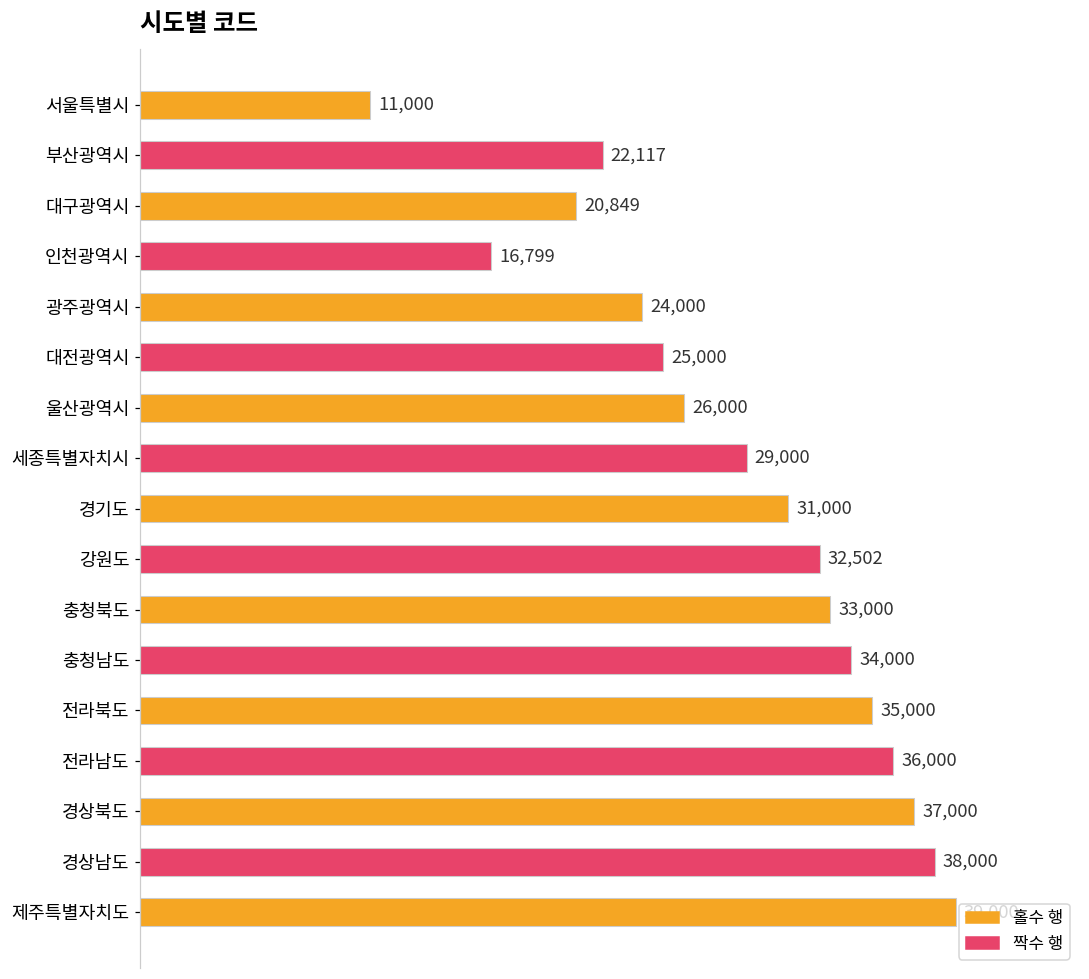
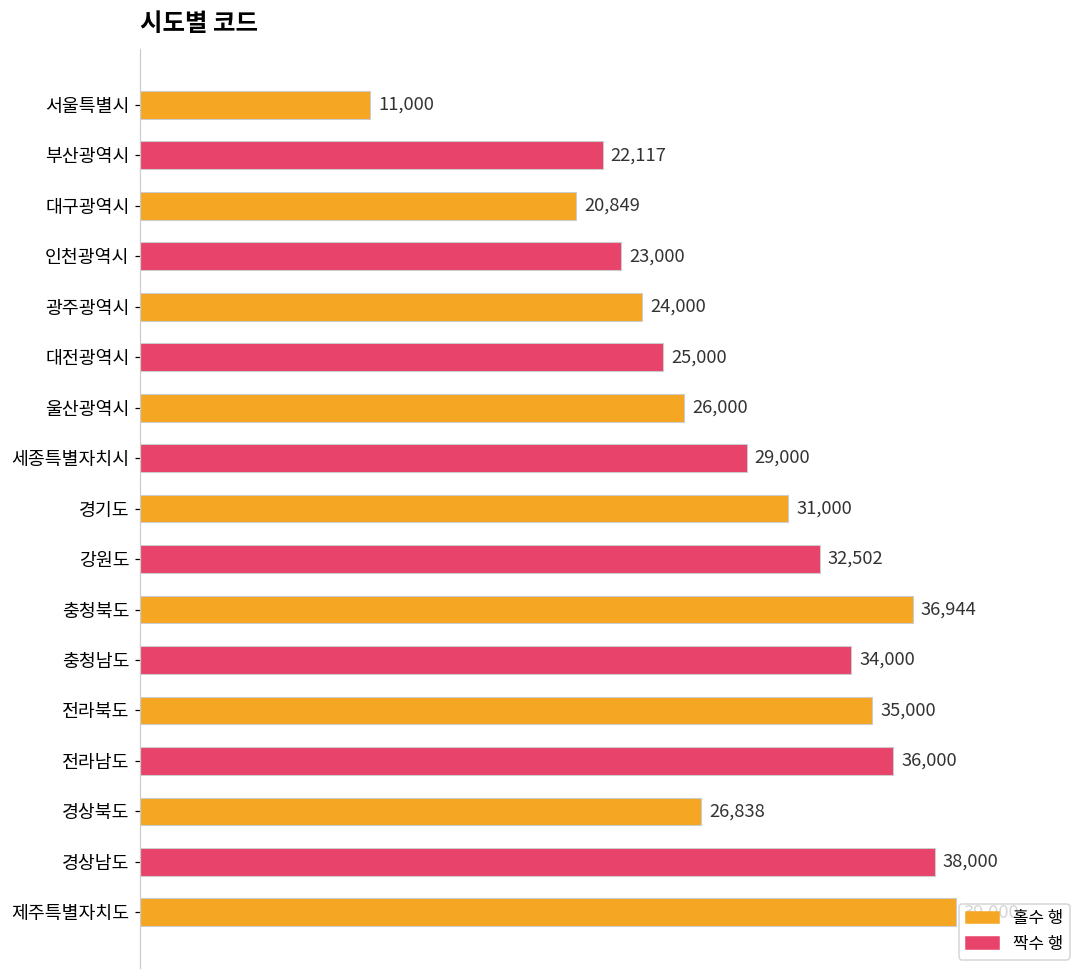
  {
    "서울특별시": "11,000",
    "부산광역시": "22,117",
    "대구광역시": "20,849",
-   "인천광역시": "16,799",
+   "인천광역시": "23,000",
    "광주광역시": "24,000",
    "대전광역시": "25,000",
    "울산광역시": "26,000",
    "세종특별자치시": "29,000",
    "경기도": "31,000",
    "강원도": "32,502",
-   "충청북도": "33,000",
+   "충청북도": "36,944",
    "충청남도": "34,000",
    "전라북도": "35,000",
    "전라남도": "36,000",
-   "경상북도": "37,000",
+   "경상북도": "26,838",
    "경상남도": "38,000"
  }
